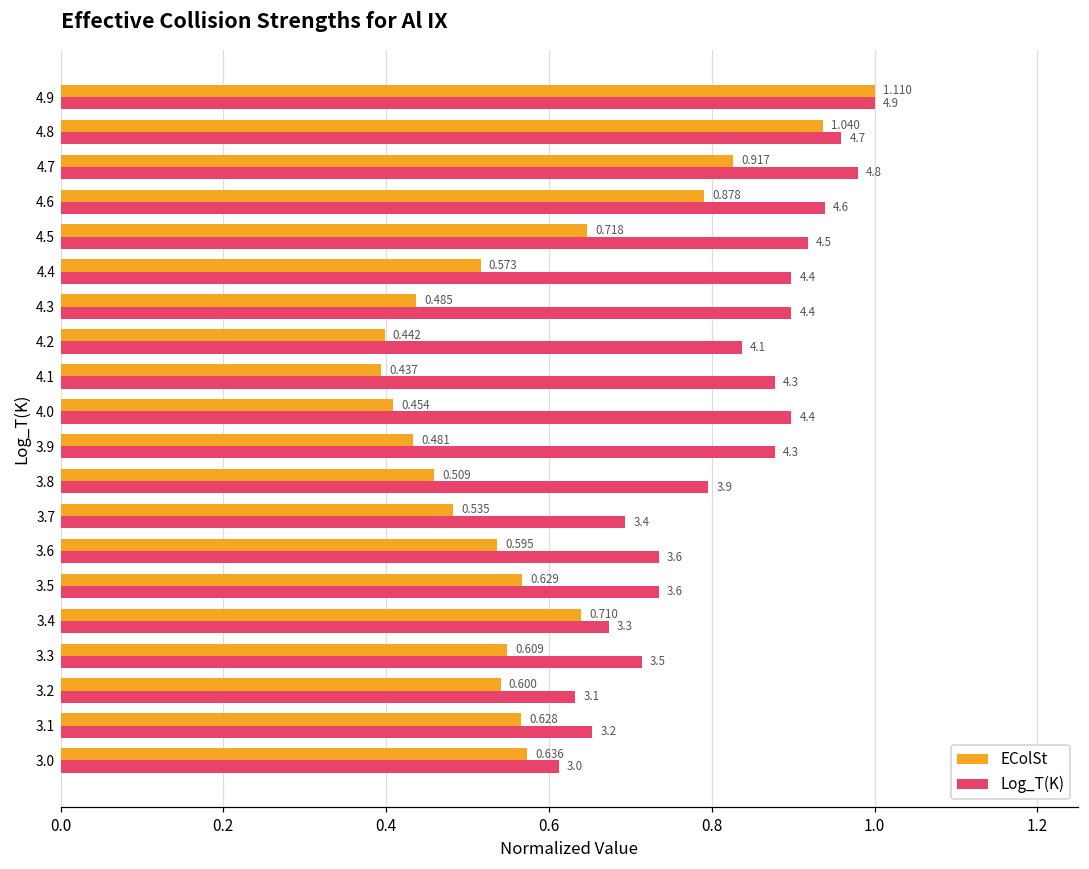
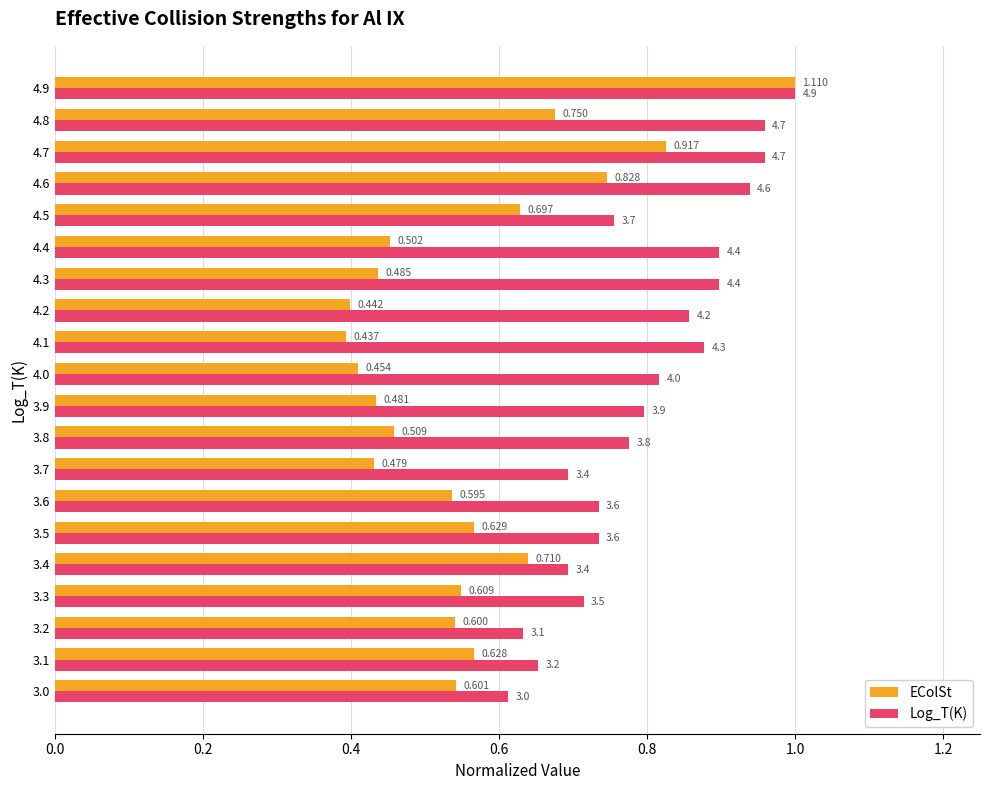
  {
    "EColSt": {
-     "4.8": 1.040,
-     "4.6": 0.878,
-     "4.5": 0.718,
-     "4.4": 0.573,
-     "3.7": 0.535,
-     "3.0": 0.636
+     "4.8": 0.750,
+     "4.6": 0.828,
+     "4.5": 0.697,
+     "4.4": 0.502,
+     "3.7": 0.479,
+     "3.0": 0.601
    },
    "Log_T(K)": {
-     "4.7": 4.8,
-     "4.5": 4.5,
-     "4.2": 4.1,
-     "4.0": 4.4,
-     "3.9": 4.3,
-     "3.8": 3.9,
-     "3.4": 3.3
+     "4.7": 4.7,
+     "4.5": 3.7,
+     "4.2": 4.2,
+     "4.0": 4.0,
+     "3.9": 3.9,
+     "3.8": 3.8,
+     "3.4": 3.4
    }
  }
